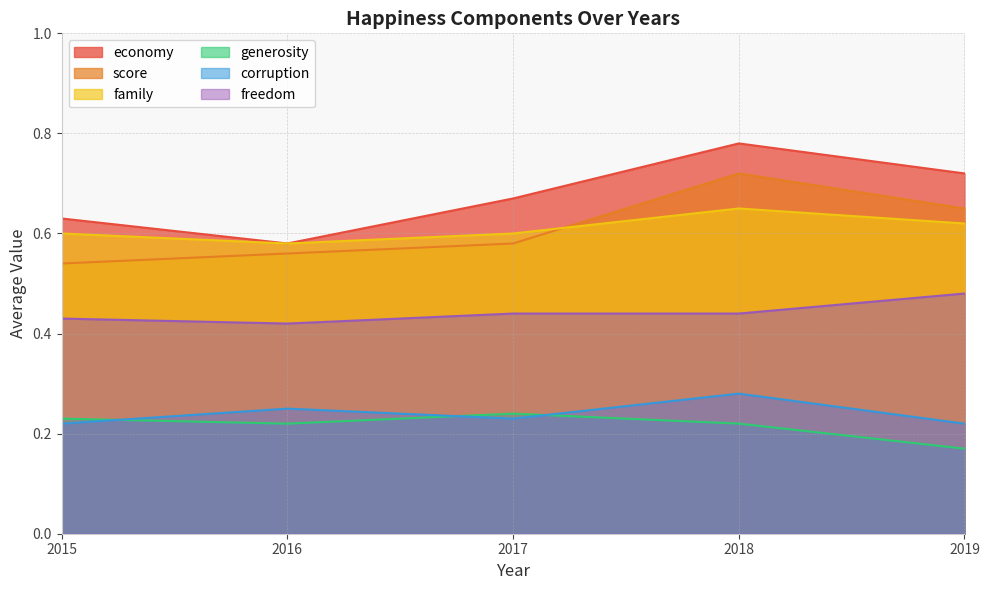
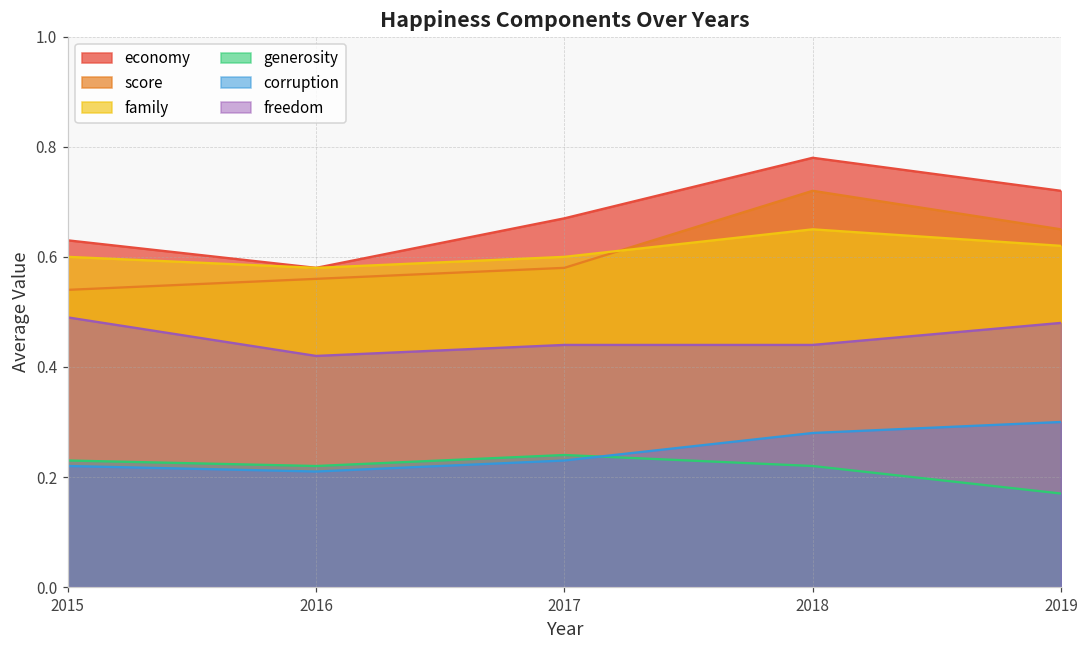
  {
    "family": {
      "2015": 0.60,
      "2017": 0.60,
      "2018": 0.65,
      "2019": 0.62
    },
    "generosity": {
      "2015": 0.23,
      "2016": 0.22,
      "2017": 0.24,
      "2018": 0.22,
      "2019": 0.17
    },
    "corruption": {
      "2015": 0.22,
-     "2016": 0.25,
+     "2016": 0.21,
      "2017": 0.23,
      "2018": 0.28,
-     "2019": 0.22
+     "2019": 0.30
    },
    "freedom": {
-     "2015": 0.43,
+     "2015": 0.49,
      "2016": 0.42,
      "2017": 0.44,
      "2018": 0.44,
      "2019": 0.48
    }
  }
